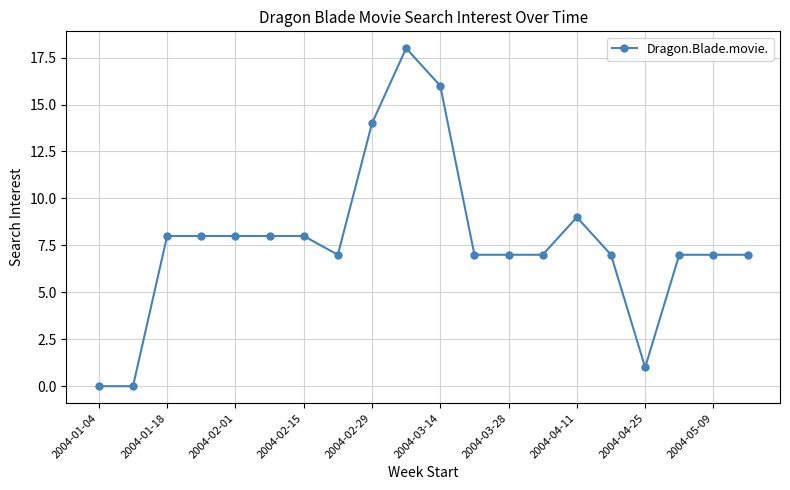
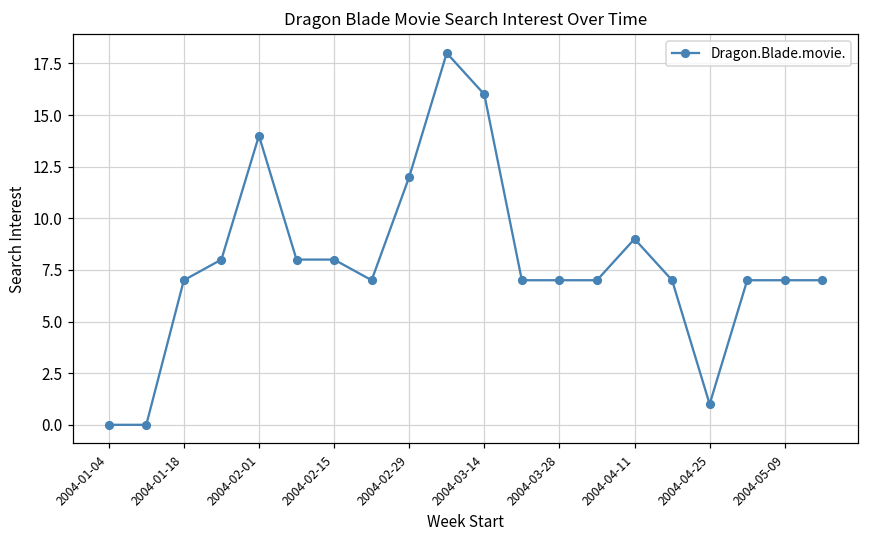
  {
    "2004-01-04": 0,
-   "2004-01-18": 8,
-   "2004-02-01": 8,
+   "2004-01-18": 7,
+   "2004-02-01": 14,
    "2004-02-15": 8,
-   "2004-02-29": 14,
+   "2004-02-29": 12,
    "2004-03-14": 16,
    "2004-03-28": 7,
    "2004-04-11": 9,
    "2004-04-25": 1,
    "2004-05-09": 7
  }
